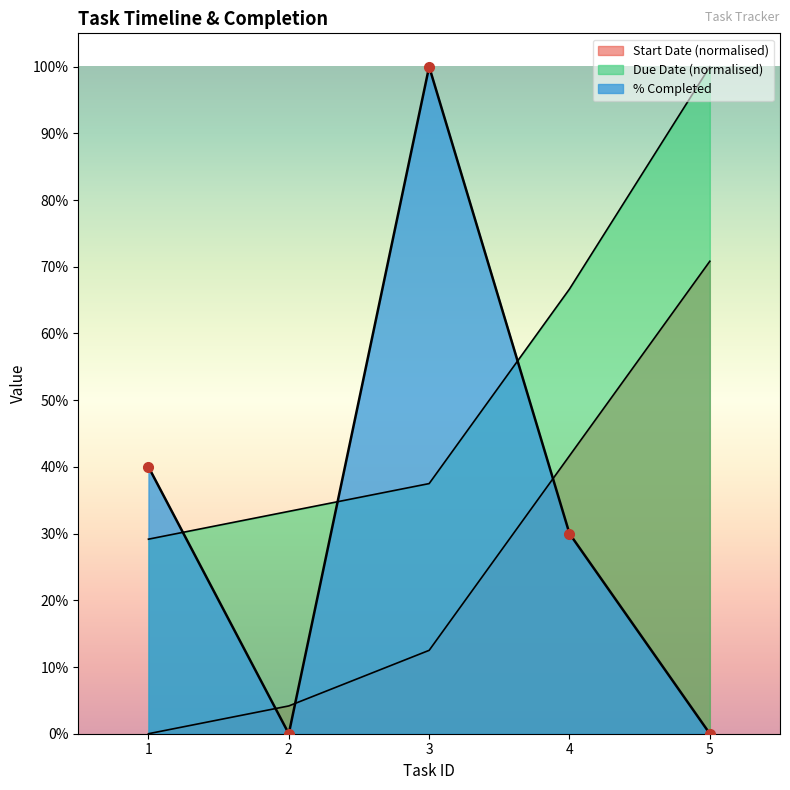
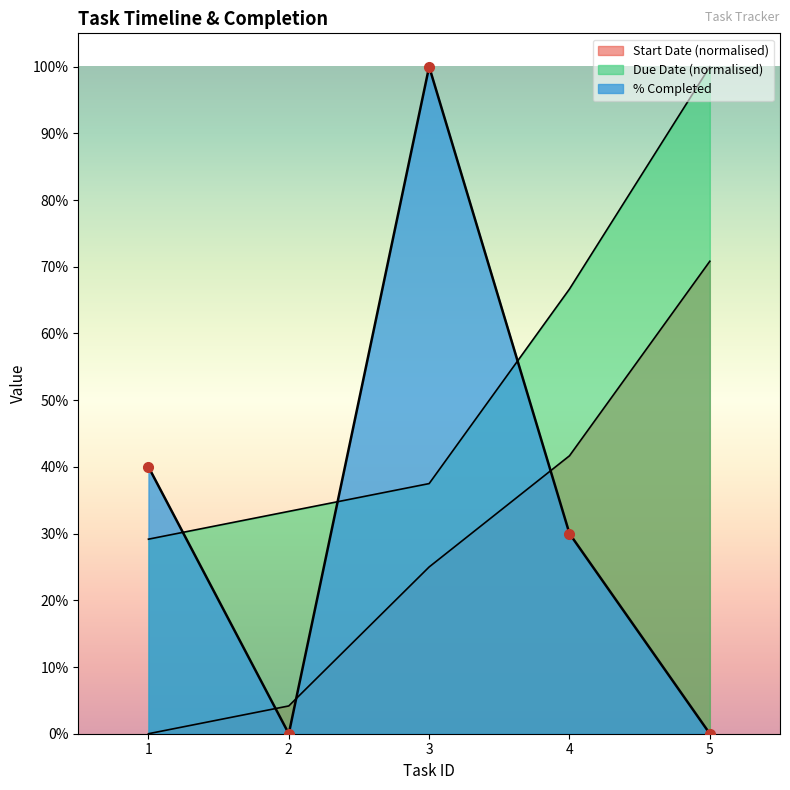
  {
    "Start Date (normalised)": {
      "1": "0%",
      "2": "4%",
-     "3": "13%",
+     "3": "25%",
      "4": "42%",
      "5": "71%"
    },
    "Due Date (normalised)": {
      "1": "29%",
      "2": "33%",
      "3": "38%",
      "4": "67%"
    },
    "% Completed": {
      "1": "40%",
      "2": "0%",
      "3": "100%",
      "4": "30%",
      "5": "0%"
    }
  }
